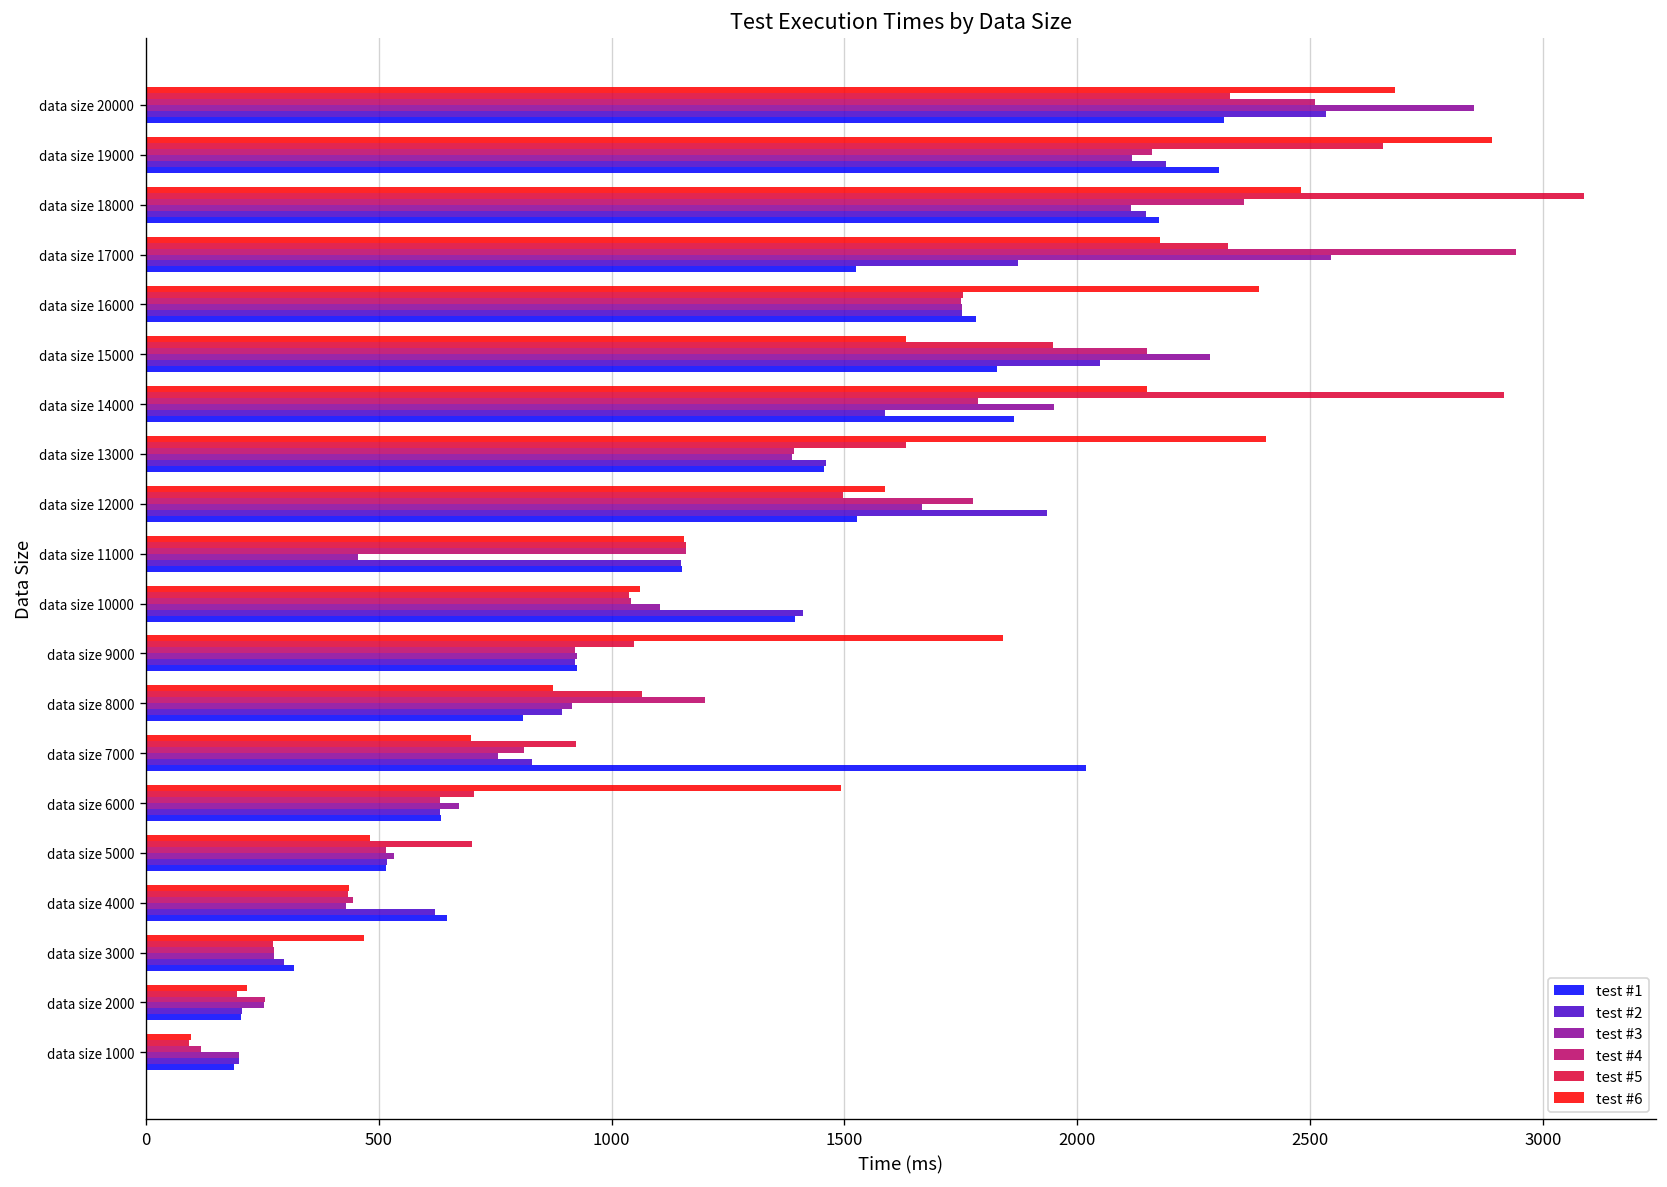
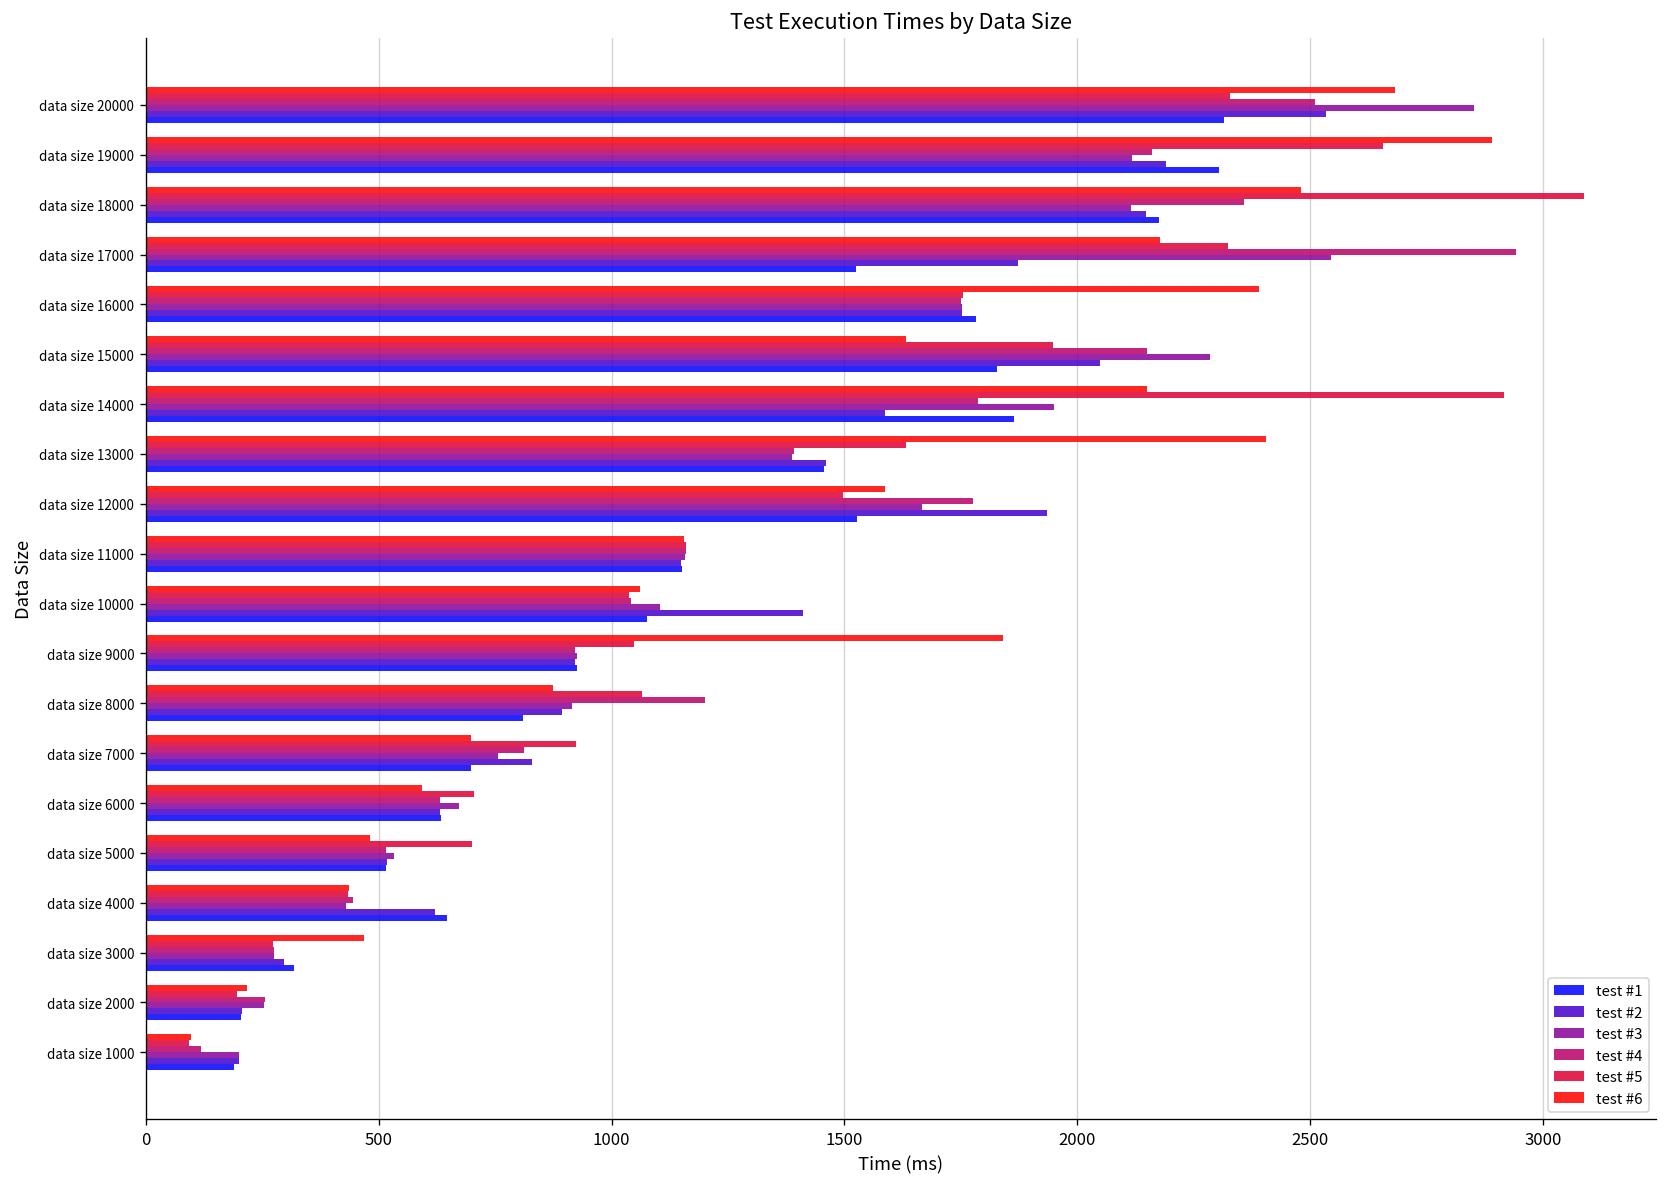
  {
    "test #1": {
      "data size 20000": 2320,
      "data size 19000": 2310,
      "data size 18000": 2170,
      "data size 17000": 1530,
      "data size 16000": 1780,
      "data size 15000": 1830,
      "data size 14000": 1870,
      "data size 13000": 1460,
      "data size 12000": 1530,
      "data size 11000": 1150,
-     "data size 10000": 1390,
+     "data size 10000": 1080,
      "data size 9000": 930,
      "data size 8000": 810,
-     "data size 7000": 2020,
+     "data size 7000": 700,
      "data size 6000": 630,
      "data size 5000": 520,
      "data size 4000": 650,
      "data size 3000": 320,
      "data size 2000": 200,
      "data size 1000": 190
    },
    "test #2": {
      "data size 20000": 2530,
      "data size 19000": 2190,
      "data size 18000": 2150,
      "data size 17000": 1870,
      "data size 16000": 1750,
      "data size 15000": 2050,
      "data size 14000": 1590,
      "data size 13000": 1460,
      "data size 12000": 1940,
      "data size 11000": 1150,
      "data size 10000": 1410,
      "data size 9000": 920,
      "data size 8000": 890,
      "data size 7000": 830,
      "data size 6000": 630,
      "data size 5000": 520,
      "data size 4000": 620,
      "data size 3000": 300,
      "data size 2000": 210,
      "data size 1000": 200
    },
    "test #3": {
      "data size 20000": 2850,
      "data size 19000": 2120,
      "data size 18000": 2120,
      "data size 17000": 2540,
      "data size 16000": 1750,
      "data size 15000": 2280,
      "data size 14000": 1950,
      "data size 13000": 1390,
      "data size 12000": 1670,
-     "data size 11000": 460,
+     "data size 11000": 1160,
      "data size 10000": 1100,
      "data size 9000": 930,
      "data size 8000": 910,
      "data size 7000": 760,
      "data size 6000": 670,
      "data size 5000": 530,
      "data size 4000": 430,
      "data size 3000": 280,
      "data size 2000": 250,
      "data size 1000": 200
    },
    "test #4": {
      "data size 20000": 2510,
      "data size 19000": 2160,
      "data size 18000": 2360,
      "data size 17000": 2940,
      "data size 16000": 1750,
      "data size 15000": 2150,
      "data size 14000": 1790,
      "data size 13000": 1390,
      "data size 12000": 1780,
      "data size 11000": 1160,
      "data size 10000": 1040,
      "data size 9000": 920,
      "data size 8000": 1200,
      "data size 7000": 810,
      "data size 6000": 630,
      "data size 5000": 520,
      "data size 4000": 440,
      "data size 3000": 280,
      "data size 2000": 260,
      "data size 1000": 120
    },
    "test #5": {
      "data size 20000": 2330,
      "data size 19000": 2660,
      "data size 18000": 3090,
      "data size 17000": 2320,
      "data size 16000": 1750,
      "data size 15000": 1950,
      "data size 14000": 2920,
      "data size 13000": 1630,
      "data size 12000": 1500,
      "data size 11000": 1160,
      "data size 10000": 1040,
      "data size 9000": 1050,
      "data size 8000": 1060,
      "data size 7000": 920,
      "data size 6000": 700,
      "data size 5000": 700,
      "data size 4000": 430,
      "data size 3000": 270,
      "data size 2000": 200,
      "data size 1000": 90
    },
    "test #6": {
      "data size 20000": 2680,
      "data size 19000": 2890,
      "data size 18000": 2480,
      "data size 17000": 2180,
      "data size 16000": 2390,
      "data size 15000": 1630,
      "data size 14000": 2150,
      "data size 13000": 2410,
      "data size 12000": 1590,
      "data size 11000": 1160,
      "data size 10000": 1060,
      "data size 9000": 1840,
      "data size 8000": 870,
      "data size 7000": 700,
-     "data size 6000": 1490,
+     "data size 6000": 590,
      "data size 5000": 480,
      "data size 4000": 440,
      "data size 3000": 470,
      "data size 2000": 220,
      "data size 1000": 100
    }
  }
